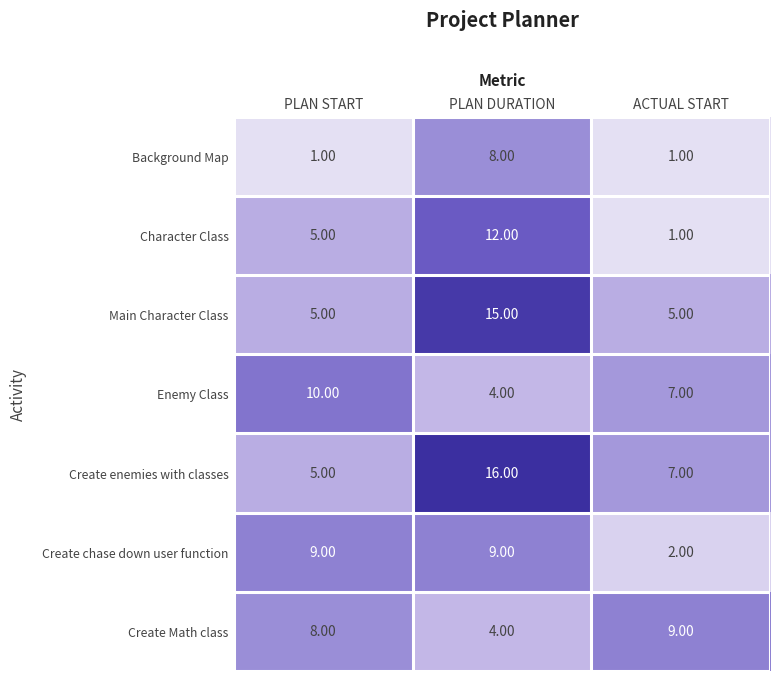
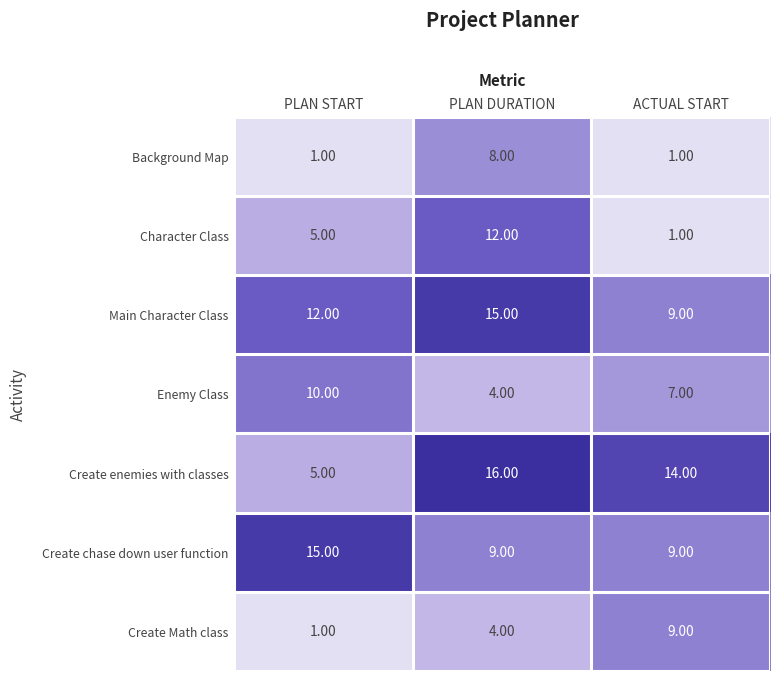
  {
    "Background Map": {
      "PLAN START": 1.00,
      "PLAN DURATION": 8.00,
      "ACTUAL START": 1.00
    },
    "Character Class": {
      "PLAN START": 5.00,
      "PLAN DURATION": 12.00,
      "ACTUAL START": 1.00
    },
    "Main Character Class": {
-     "PLAN START": 5.00,
+     "PLAN START": 12.00,
      "PLAN DURATION": 15.00,
-     "ACTUAL START": 5.00
+     "ACTUAL START": 9.00
    },
    "Enemy Class": {
      "PLAN START": 10.00,
      "PLAN DURATION": 4.00,
      "ACTUAL START": 7.00
    },
    "Create enemies with classes": {
      "PLAN START": 5.00,
      "PLAN DURATION": 16.00,
-     "ACTUAL START": 7.00
+     "ACTUAL START": 14.00
    },
    "Create chase down user function": {
-     "PLAN START": 9.00,
+     "PLAN START": 15.00,
      "PLAN DURATION": 9.00,
-     "ACTUAL START": 2.00
+     "ACTUAL START": 9.00
    },
    "Create Math class": {
-     "PLAN START": 8.00,
+     "PLAN START": 1.00,
      "PLAN DURATION": 4.00,
      "ACTUAL START": 9.00
    }
  }
